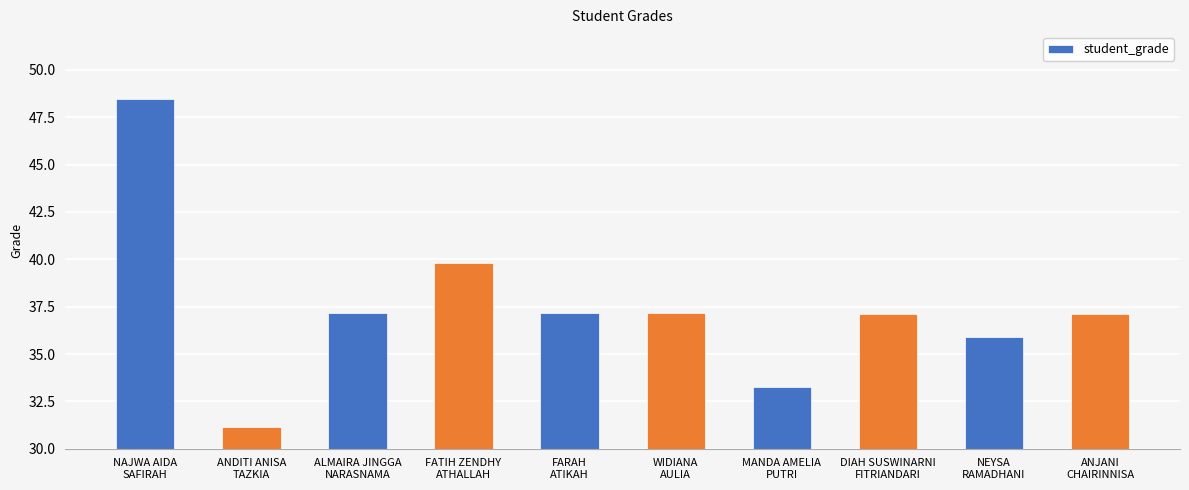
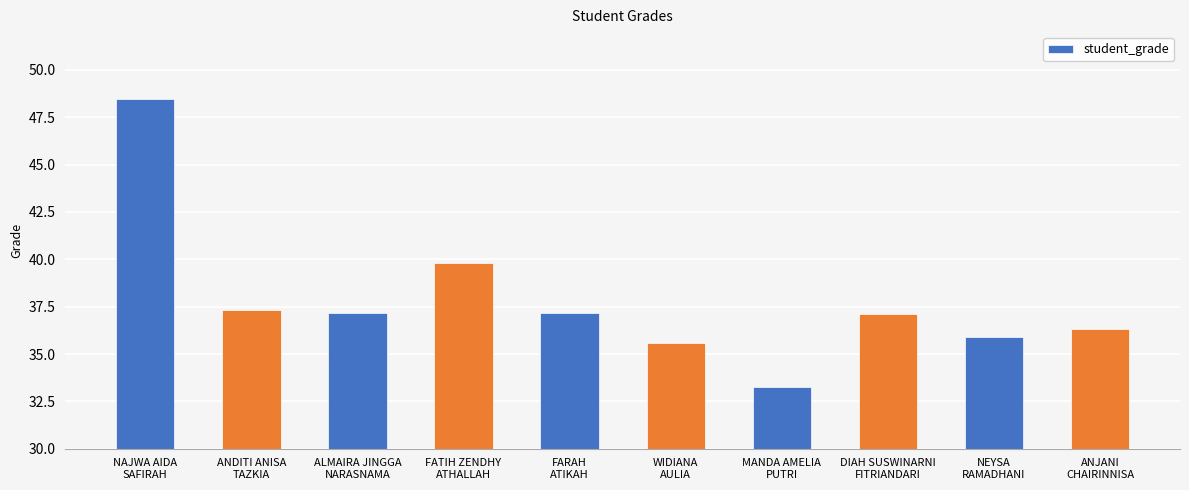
  {
    "NAJWA AIDA SAFIRAH": 48.5,
-   "ANDITI ANISA TAZKIA": 31.1,
+   "ANDITI ANISA TAZKIA": 37.3,
    "ALMAIRA JINGGA NARASNAMA": 37.2,
    "FATIH ZENDHY ATHALLAH": 39.8,
    "FARAH ATIKAH": 37.2,
-   "WIDIANA AULIA": 37.2,
+   "WIDIANA AULIA": 35.6,
    "MANDA AMELIA PUTRI": 33.3,
    "DIAH SUSWINARNI FITRIANDARI": 37.1,
    "NEYSA RAMADHANI": 35.9,
-   "ANJANI CHAIRINNISA": 37.1
+   "ANJANI CHAIRINNISA": 36.3
  }
